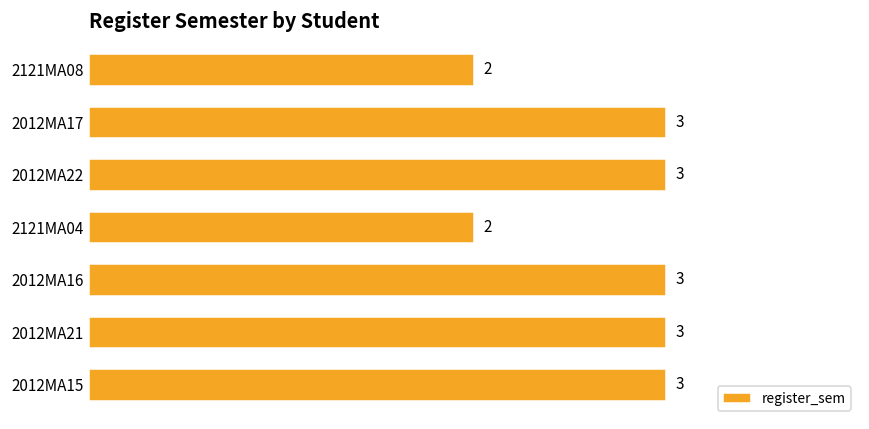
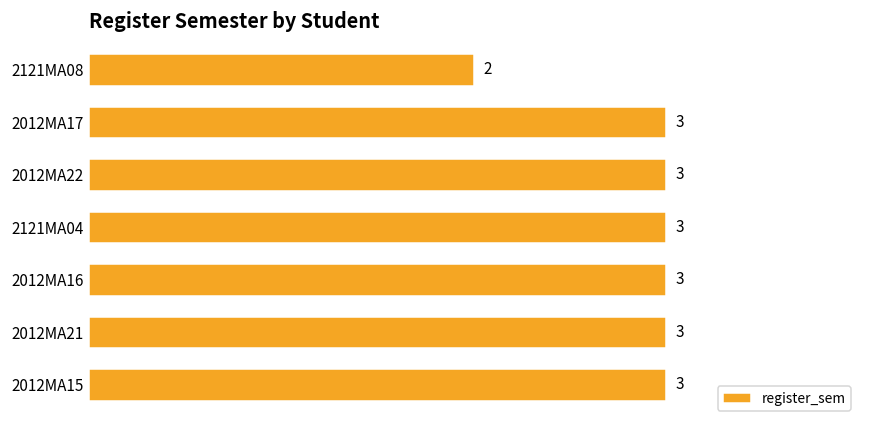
  {
    "2121MA08": 2,
    "2012MA17": 3,
    "2012MA22": 3,
-   "2121MA04": 2,
+   "2121MA04": 3,
    "2012MA16": 3,
    "2012MA21": 3,
    "2012MA15": 3
  }
